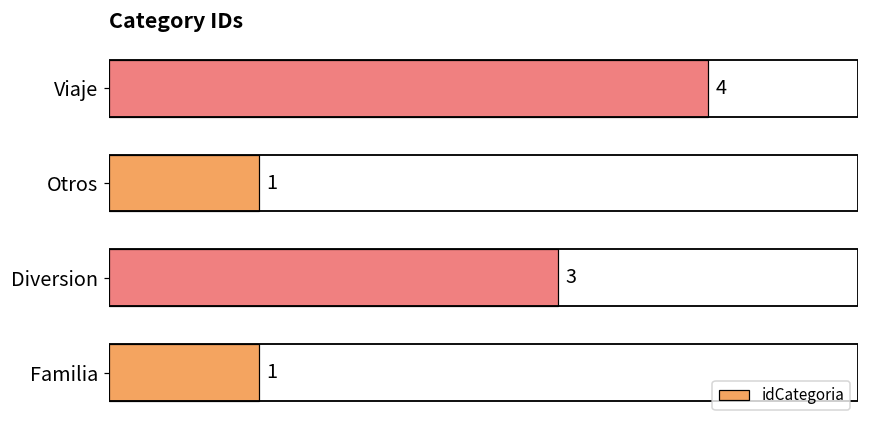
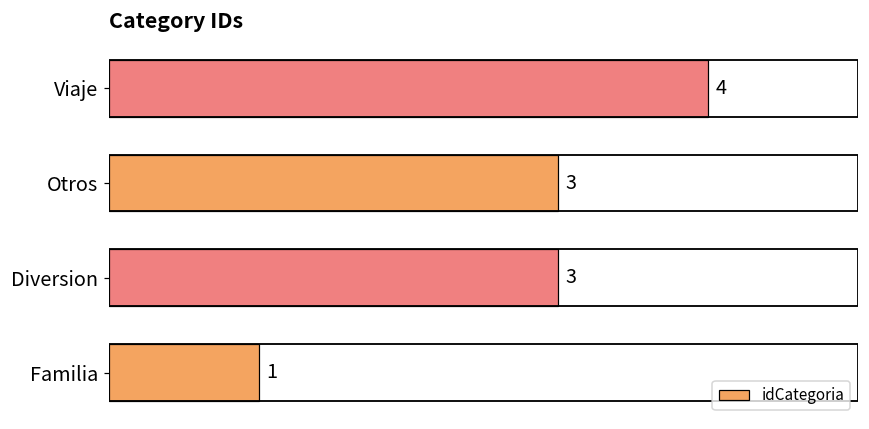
  {
    "Viaje": 4,
-   "Otros": 1,
+   "Otros": 3,
    "Diversion": 3,
    "Familia": 1
  }
